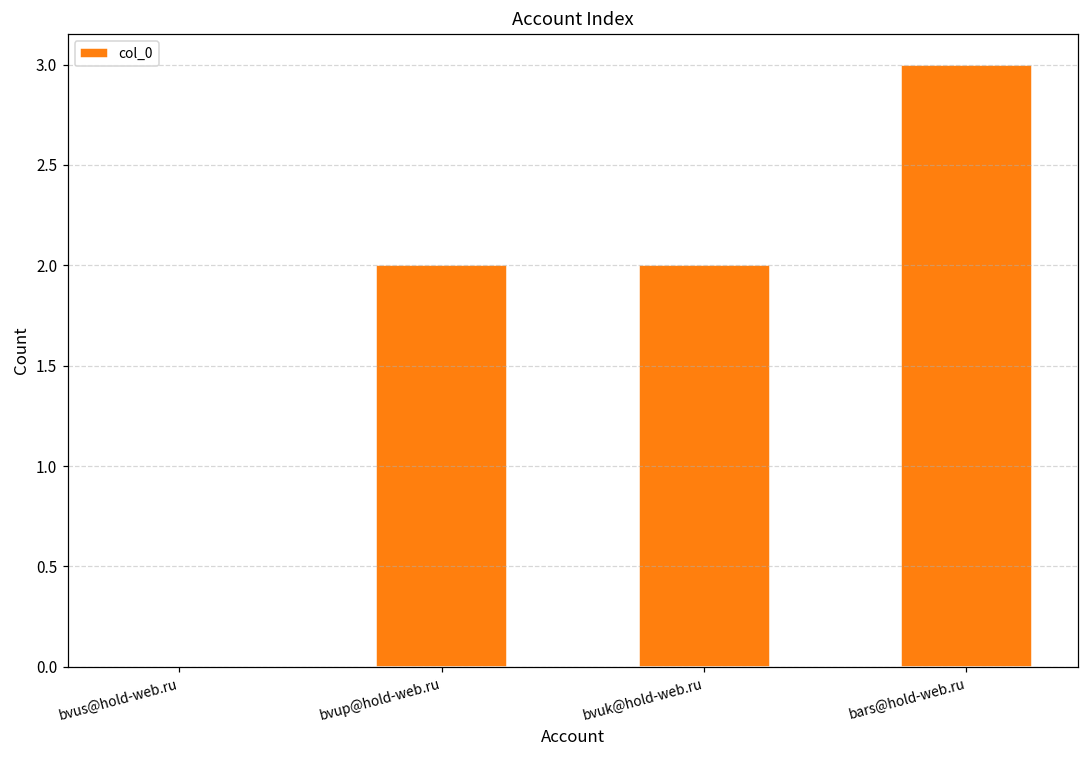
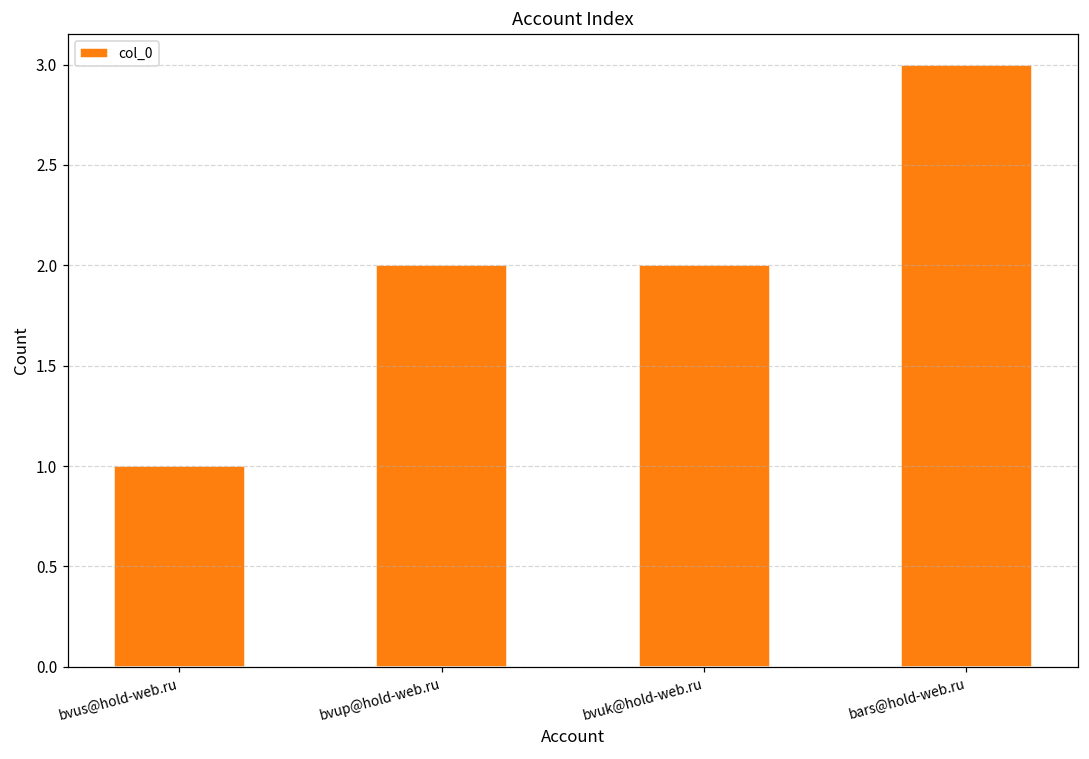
  {
-   "bvus@hold-web.ru": 0,
+   "bvus@hold-web.ru": 1,
    "bvup@hold-web.ru": 2,
    "bvuk@hold-web.ru": 2,
    "bars@hold-web.ru": 3
  }
